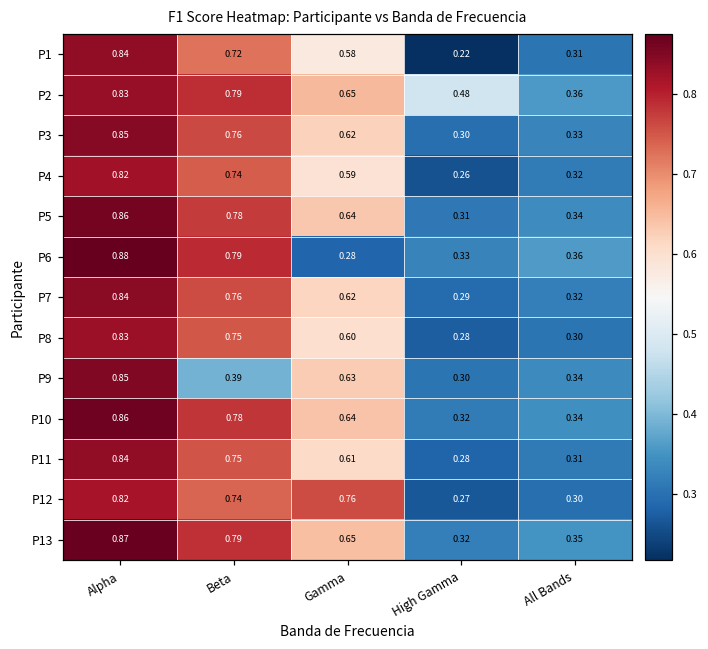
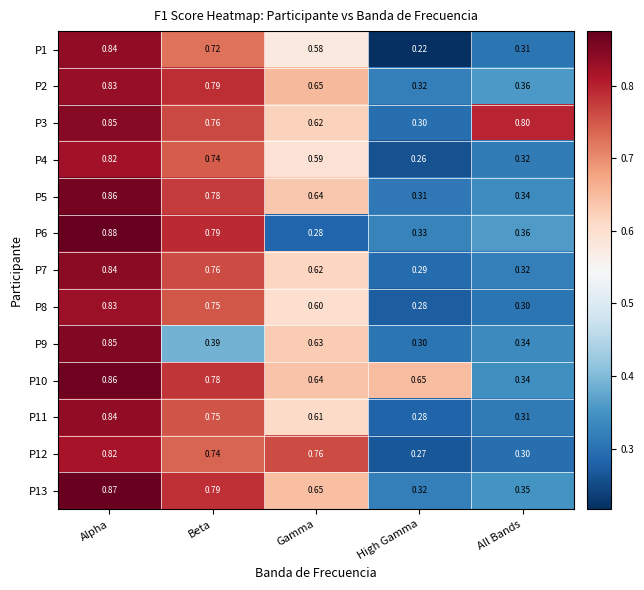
  {
    "P1": {
      "Alpha": 0.84,
      "Beta": 0.72,
      "Gamma": 0.58,
      "High Gamma": 0.22,
      "All Bands": 0.31
    },
    "P2": {
      "Alpha": 0.83,
      "Beta": 0.79,
      "Gamma": 0.65,
-     "High Gamma": 0.48,
+     "High Gamma": 0.32,
      "All Bands": 0.36
    },
    "P3": {
      "Alpha": 0.85,
      "Beta": 0.76,
      "Gamma": 0.62,
      "High Gamma": 0.30,
-     "All Bands": 0.33
+     "All Bands": 0.80
    },
    "P4": {
      "Alpha": 0.82,
      "Beta": 0.74,
      "Gamma": 0.59,
      "High Gamma": 0.26,
      "All Bands": 0.32
    },
    "P5": {
      "Alpha": 0.86,
      "Beta": 0.78,
      "Gamma": 0.64,
      "High Gamma": 0.31,
      "All Bands": 0.34
    },
    "P6": {
      "Alpha": 0.88,
      "Beta": 0.79,
      "Gamma": 0.28,
      "High Gamma": 0.33,
      "All Bands": 0.36
    },
    "P7": {
      "Alpha": 0.84,
      "Beta": 0.76,
      "Gamma": 0.62,
      "High Gamma": 0.29,
      "All Bands": 0.32
    },
    "P8": {
      "Alpha": 0.83,
      "Beta": 0.75,
      "Gamma": 0.60,
      "High Gamma": 0.28,
      "All Bands": 0.30
    },
    "P9": {
      "Alpha": 0.85,
      "Beta": 0.39,
      "Gamma": 0.63,
      "High Gamma": 0.30,
      "All Bands": 0.34
    },
    "P10": {
      "Alpha": 0.86,
      "Beta": 0.78,
      "Gamma": 0.64,
-     "High Gamma": 0.32,
+     "High Gamma": 0.65,
      "All Bands": 0.34
    },
    "P11": {
      "Alpha": 0.84,
      "Beta": 0.75,
      "Gamma": 0.61,
      "High Gamma": 0.28,
      "All Bands": 0.31
    },
    "P12": {
      "Alpha": 0.82,
      "Beta": 0.74,
      "Gamma": 0.76,
      "High Gamma": 0.27,
      "All Bands": 0.30
    },
    "P13": {
      "Alpha": 0.87,
      "Beta": 0.79,
      "Gamma": 0.65,
      "High Gamma": 0.32,
      "All Bands": 0.35
    }
  }
